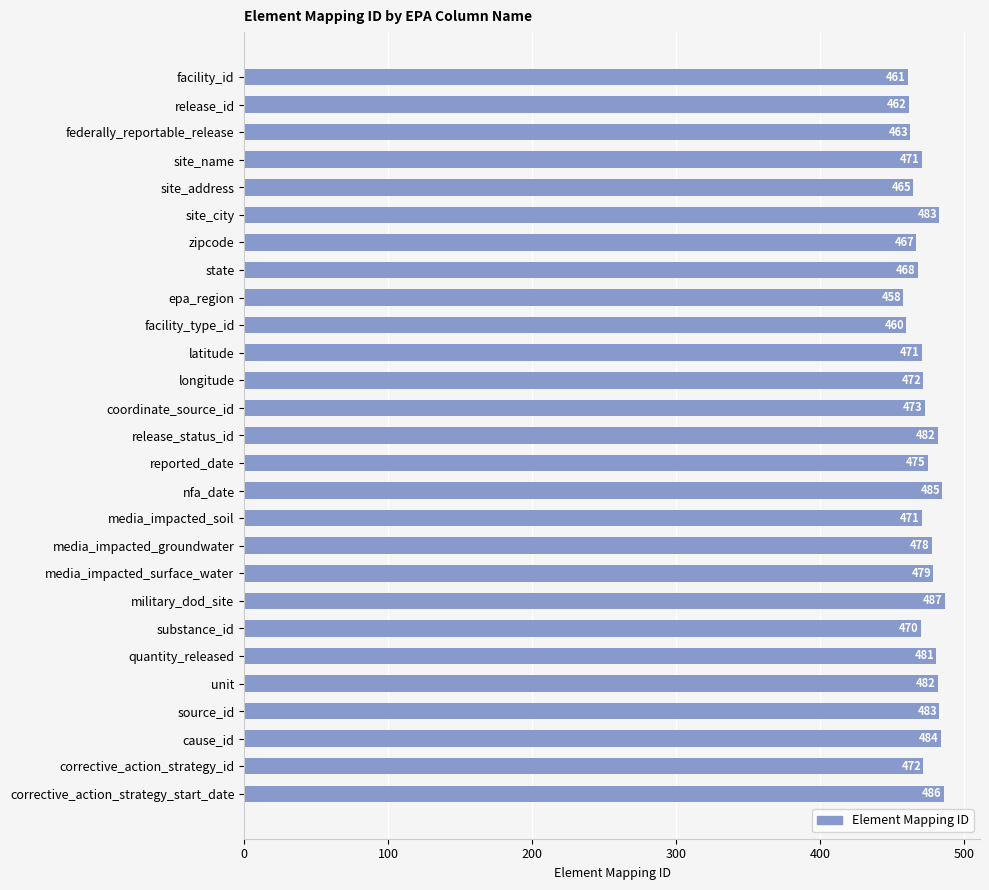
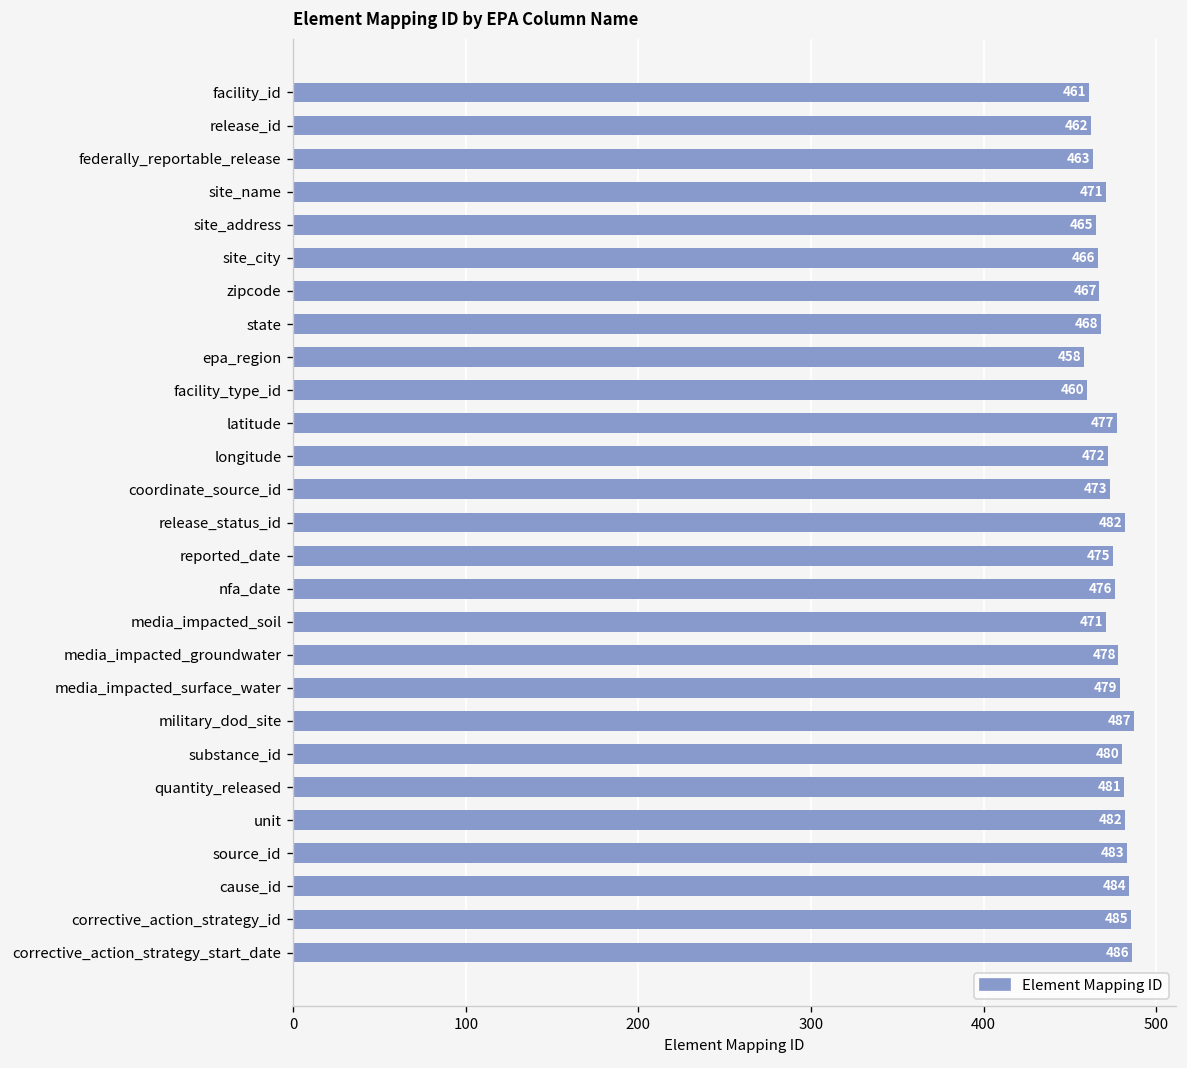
  {
    "facility_id": 461,
    "release_id": 462,
    "federally_reportable_release": 463,
    "site_name": 471,
    "site_address": 465,
-   "site_city": 483,
+   "site_city": 466,
    "zipcode": 467,
    "state": 468,
    "epa_region": 458,
    "facility_type_id": 460,
-   "latitude": 471,
+   "latitude": 477,
    "longitude": 472,
    "coordinate_source_id": 473,
    "release_status_id": 482,
    "reported_date": 475,
-   "nfa_date": 485,
+   "nfa_date": 476,
    "media_impacted_soil": 471,
    "media_impacted_groundwater": 478,
    "media_impacted_surface_water": 479,
    "military_dod_site": 487,
-   "substance_id": 470,
+   "substance_id": 480,
    "quantity_released": 481,
    "unit": 482,
    "source_id": 483,
    "cause_id": 484,
-   "corrective_action_strategy_id": 472,
+   "corrective_action_strategy_id": 485,
    "corrective_action_strategy_start_date": 486
  }
